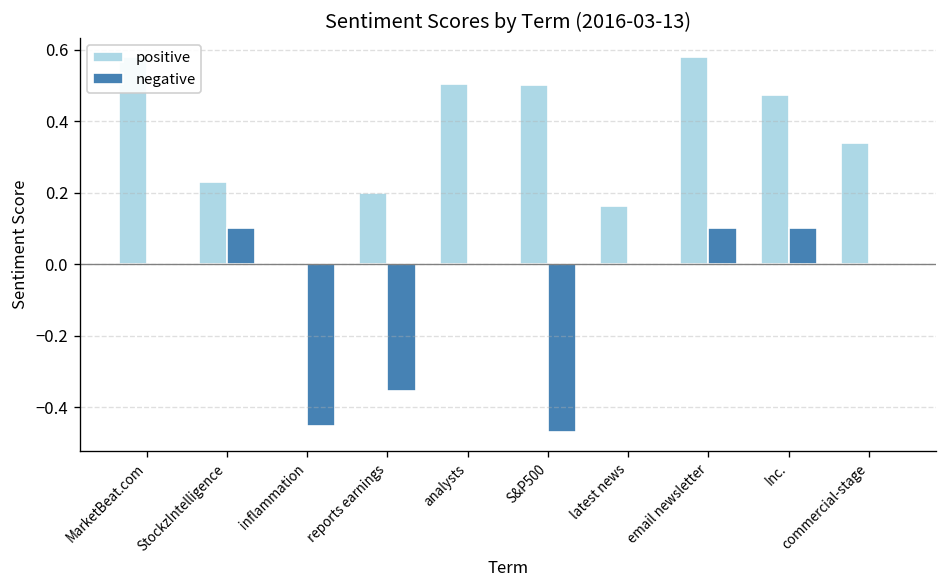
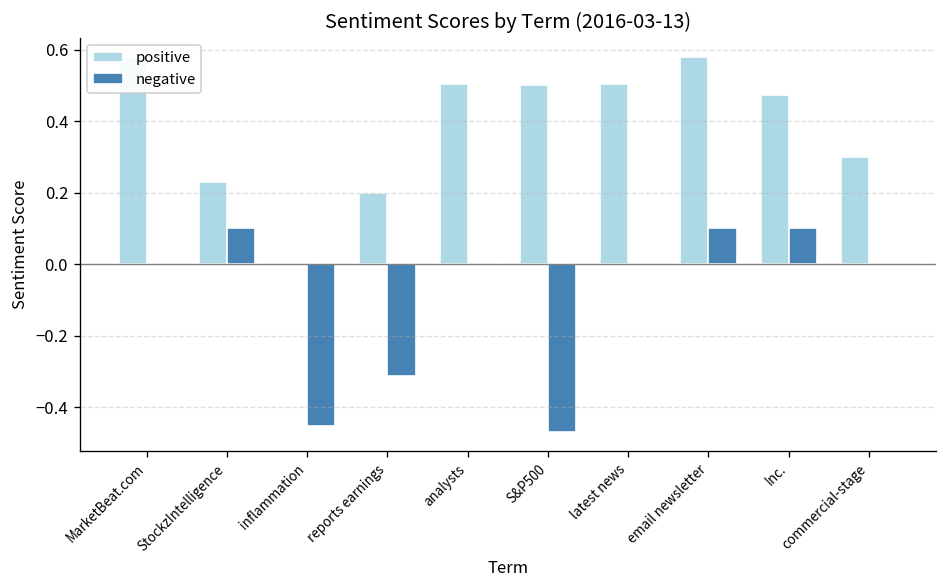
  {
    "positive": {
      "StockzIntelligence": 0.23,
      "inflammation": 0.00,
      "reports earnings": 0.20,
      "analysts": 0.50,
      "S&P500": 0.50,
-     "latest news": 0.16,
+     "latest news": 0.50,
      "email newsletter": 0.58,
      "Inc.": 0.47,
-     "commercial-stage": 0.34
+     "commercial-stage": 0.30
    },
    "negative": {
      "MarketBeat.com": 0.00,
      "StockzIntelligence": 0.10,
      "inflammation": -0.45,
-     "reports earnings": -0.36,
+     "reports earnings": -0.31,
      "analysts": 0.00,
      "S&P500": -0.47,
      "latest news": 0.00,
      "email newsletter": 0.10,
      "Inc.": 0.10,
      "commercial-stage": 0.00
    }
  }
